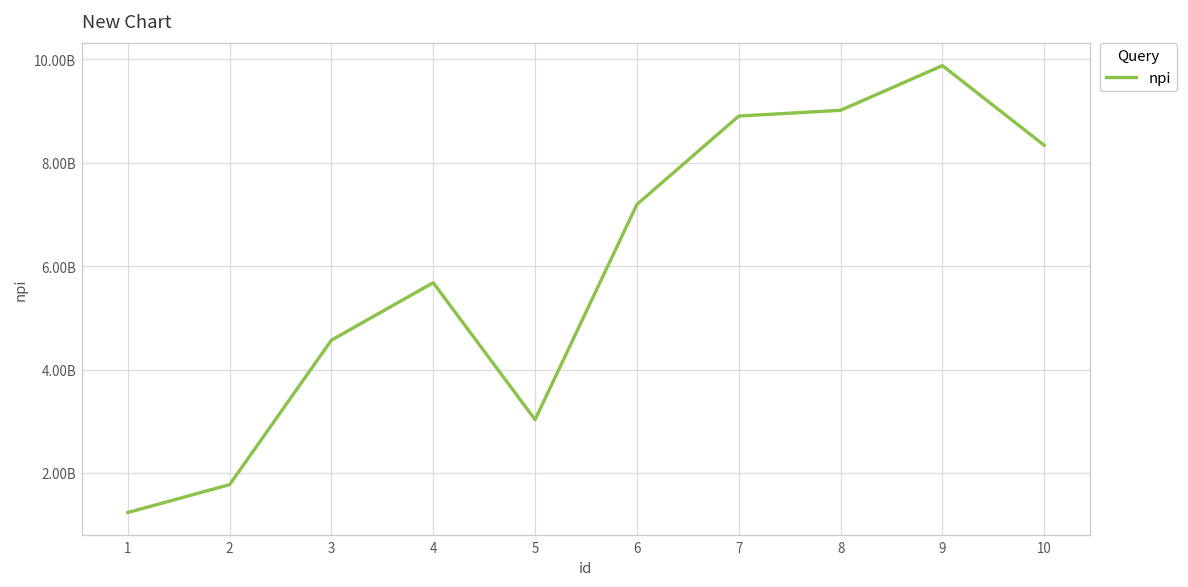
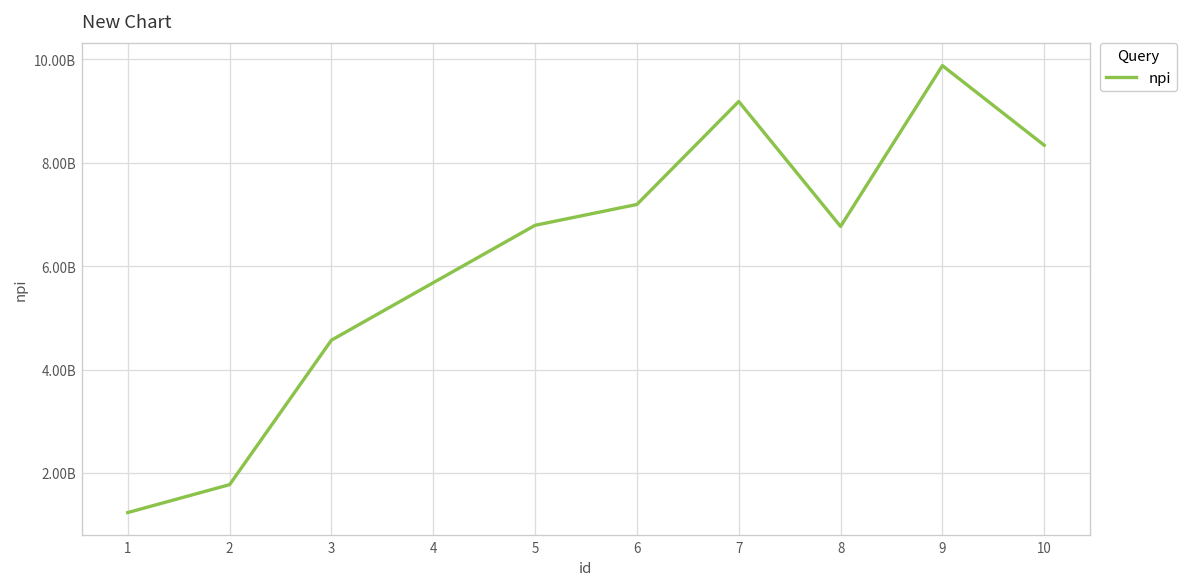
  {
    "1": 1200000000,
    "2": 1800000000,
    "3": 4600000000,
    "4": 5700000000,
-   "5": 3000000000,
+   "5": 6800000000,
    "6": 7200000000,
-   "7": 8900000000,
-   "8": 9000000000,
+   "7": 9200000000,
+   "8": 6800000000,
    "9": 9900000000,
    "10": 8300000000
  }
